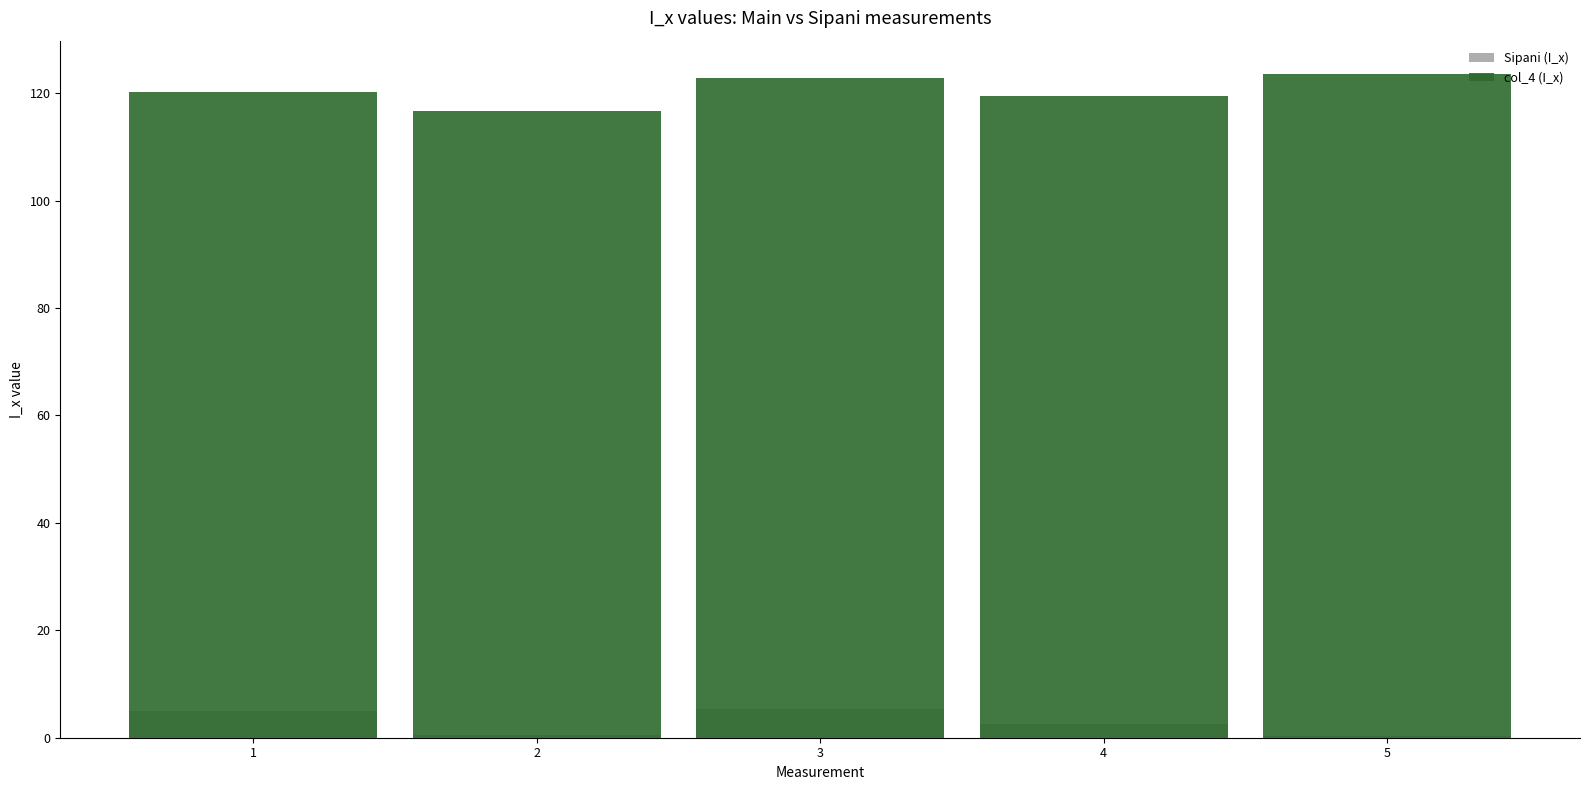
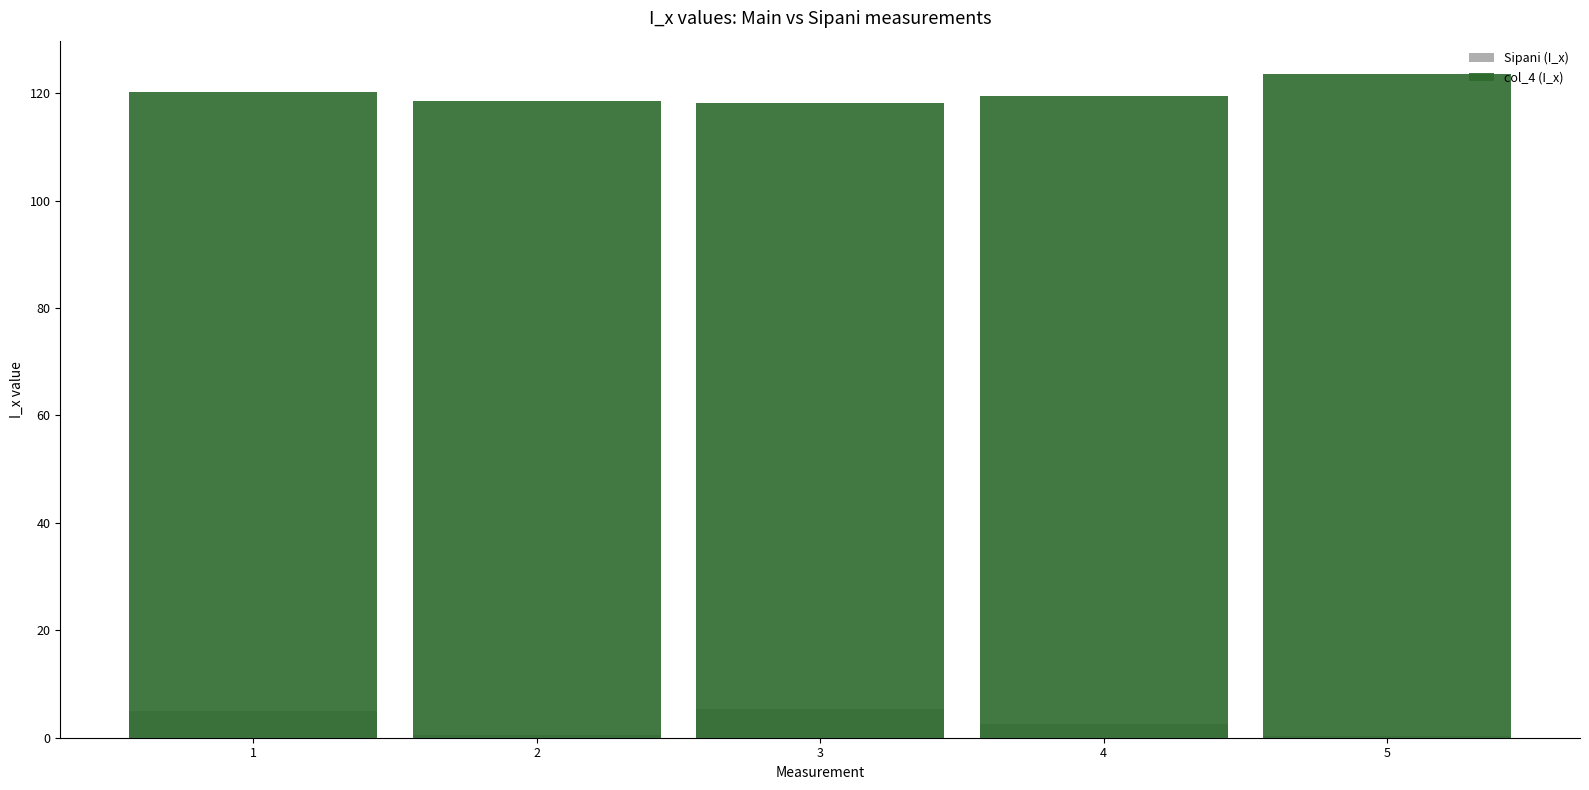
  {
    "col_4 (I_x)": {
      "1": 120,
-     "2": 117,
-     "3": 123,
+     "2": 119,
+     "3": 118,
      "4": 120,
      "5": 124
    }
  }
